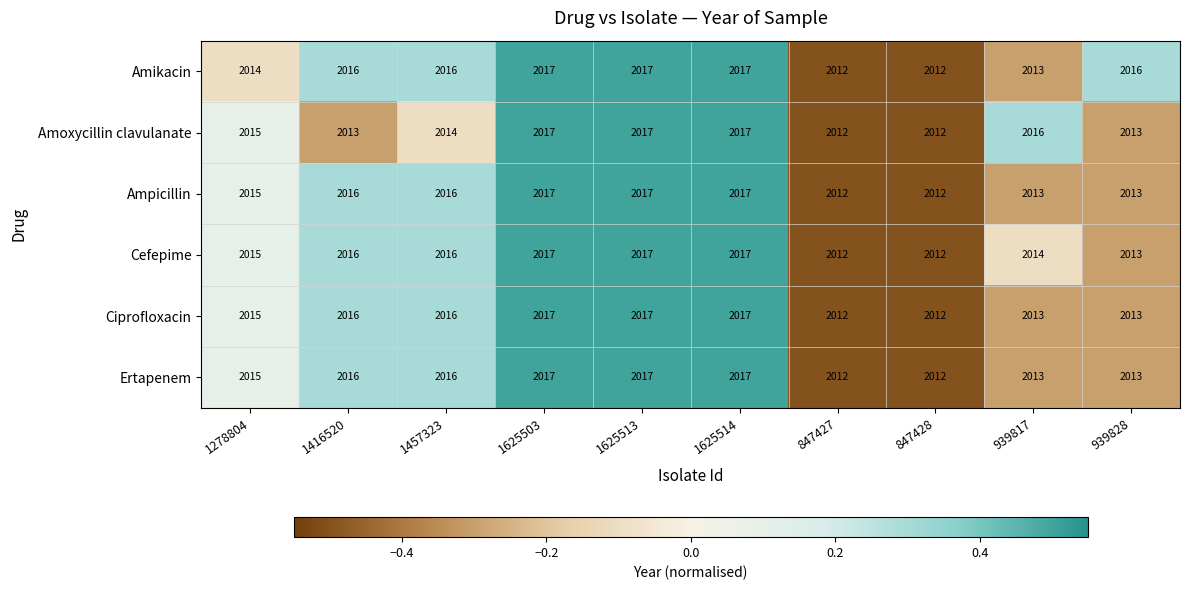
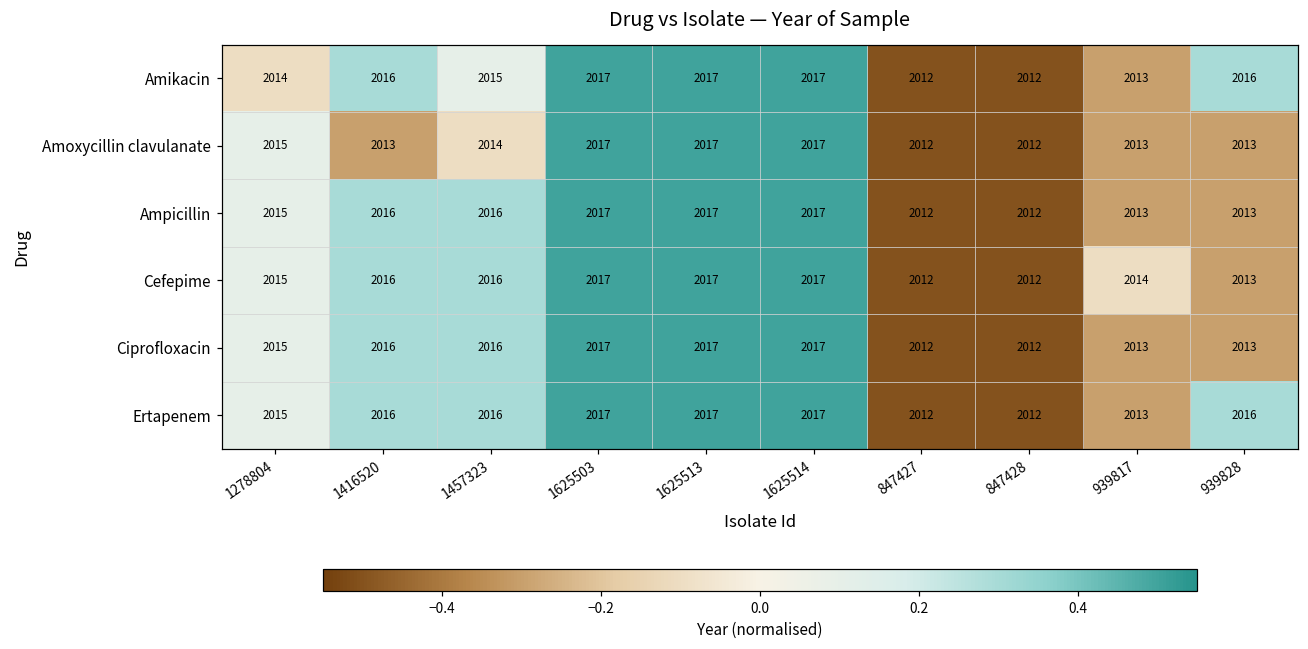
  {
    "Amikacin": {
      "1278804": 2014,
      "1416520": 2016,
-     "1457323": 2016,
+     "1457323": 2015,
      "1625503": 2017,
      "1625513": 2017,
      "1625514": 2017,
      "847427": 2012,
      "847428": 2012,
      "939817": 2013,
      "939828": 2016
    },
    "Amoxycillin clavulanate": {
      "1278804": 2015,
      "1416520": 2013,
      "1457323": 2014,
      "1625503": 2017,
      "1625513": 2017,
      "1625514": 2017,
      "847427": 2012,
      "847428": 2012,
-     "939817": 2016,
+     "939817": 2013,
      "939828": 2013
    },
    "Ampicillin": {
      "1278804": 2015,
      "1416520": 2016,
      "1457323": 2016,
      "1625503": 2017,
      "1625513": 2017,
      "1625514": 2017,
      "847427": 2012,
      "847428": 2012,
      "939817": 2013,
      "939828": 2013
    },
    "Cefepime": {
      "1278804": 2015,
      "1416520": 2016,
      "1457323": 2016,
      "1625503": 2017,
      "1625513": 2017,
      "1625514": 2017,
      "847427": 2012,
      "847428": 2012,
      "939817": 2014,
      "939828": 2013
    },
    "Ciprofloxacin": {
      "1278804": 2015,
      "1416520": 2016,
      "1457323": 2016,
      "1625503": 2017,
      "1625513": 2017,
      "1625514": 2017,
      "847427": 2012,
      "847428": 2012,
      "939817": 2013,
      "939828": 2013
    },
    "Ertapenem": {
      "1278804": 2015,
      "1416520": 2016,
      "1457323": 2016,
      "1625503": 2017,
      "1625513": 2017,
      "1625514": 2017,
      "847427": 2012,
      "847428": 2012,
      "939817": 2013,
-     "939828": 2013
+     "939828": 2016
    }
  }
